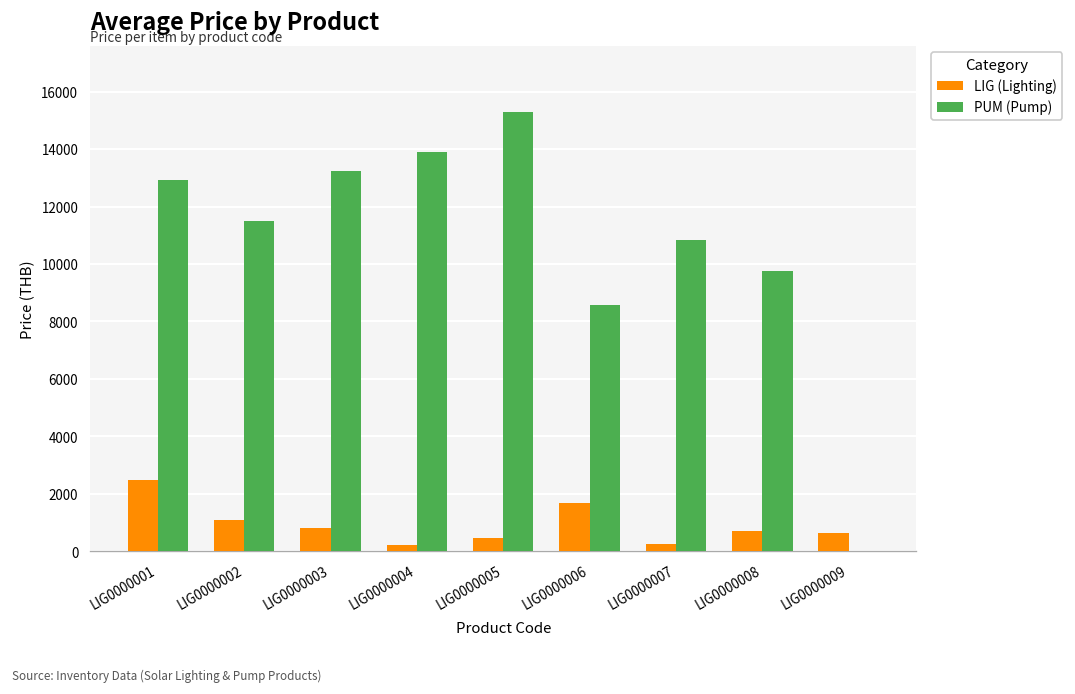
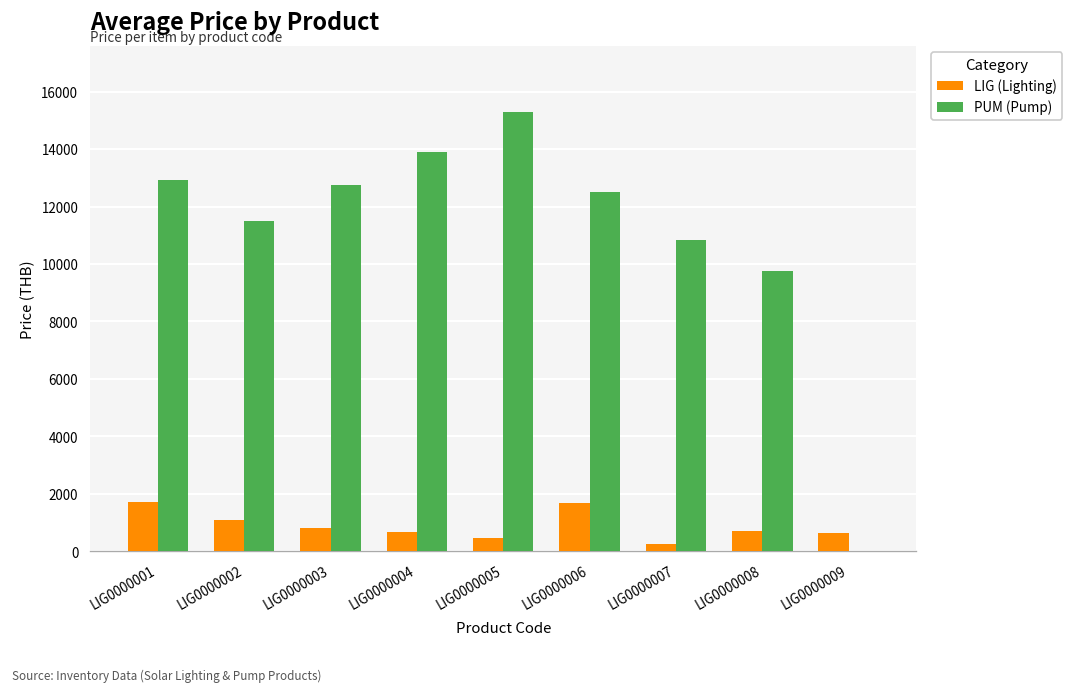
  {
    "LIG (Lighting)": {
-     "LIG0000001": 2500,
+     "LIG0000001": 1700,
      "LIG0000002": 1100,
      "LIG0000003": 800,
-     "LIG0000004": 200,
+     "LIG0000004": 700,
      "LIG0000005": 500,
      "LIG0000006": 1700,
      "LIG0000007": 300,
      "LIG0000008": 700,
      "LIG0000009": 600
    },
    "PUM (Pump)": {
      "LIG0000001": 12900,
      "LIG0000002": 11500,
-     "LIG0000003": 13200,
+     "LIG0000003": 12700,
      "LIG0000004": 13900,
      "LIG0000005": 15300,
-     "LIG0000006": 8600,
+     "LIG0000006": 12500,
      "LIG0000007": 10900,
      "LIG0000008": 9700,
      "LIG0000009": 0
    }
  }
